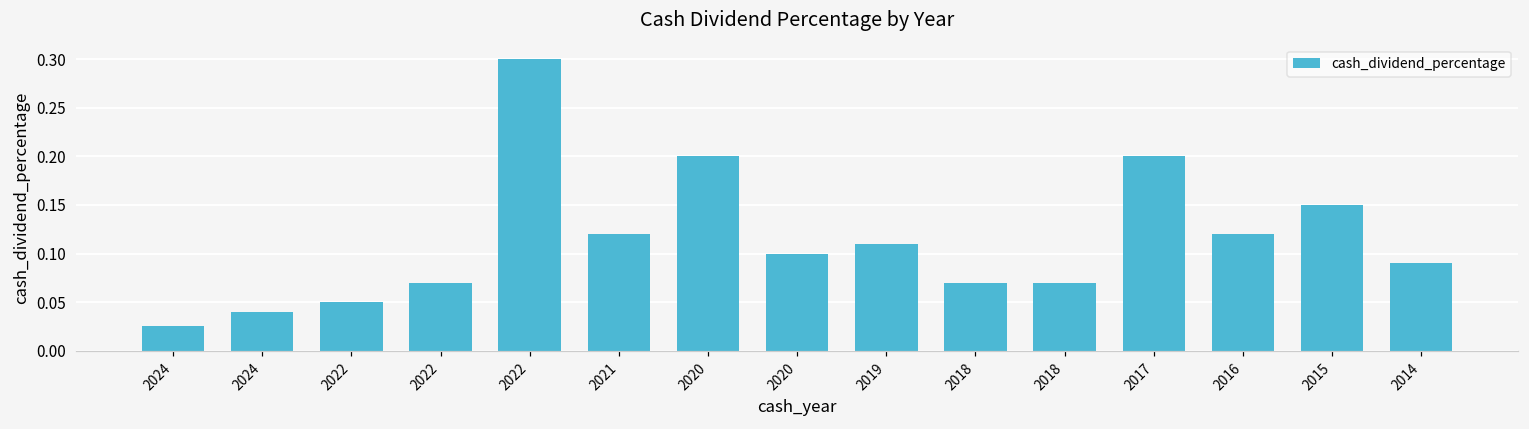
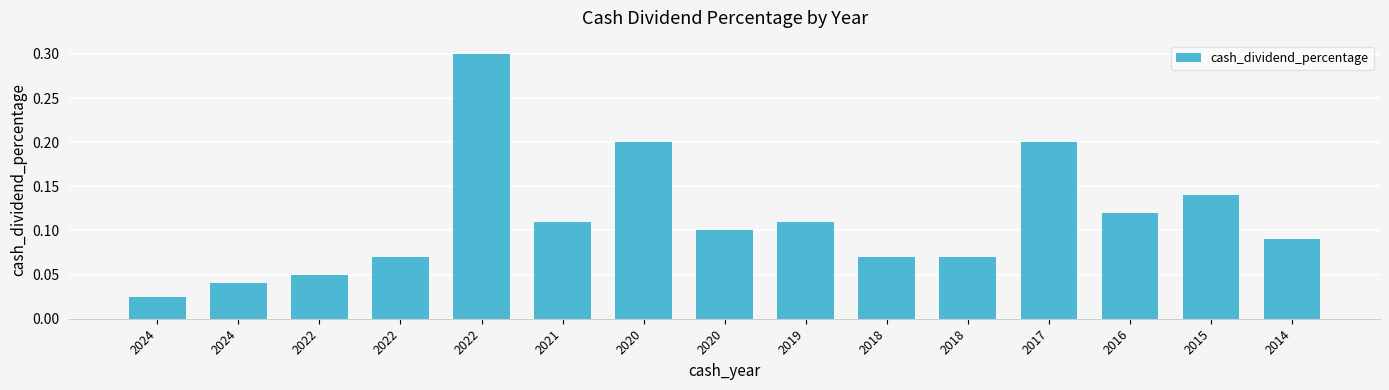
  {
-   "2021": 0.12,
+   "2021": 0.11,
    "2019": 0.11,
    "2017": 0.20,
    "2016": 0.12,
-   "2015": 0.15,
+   "2015": 0.14,
    "2014": 0.09
  }
